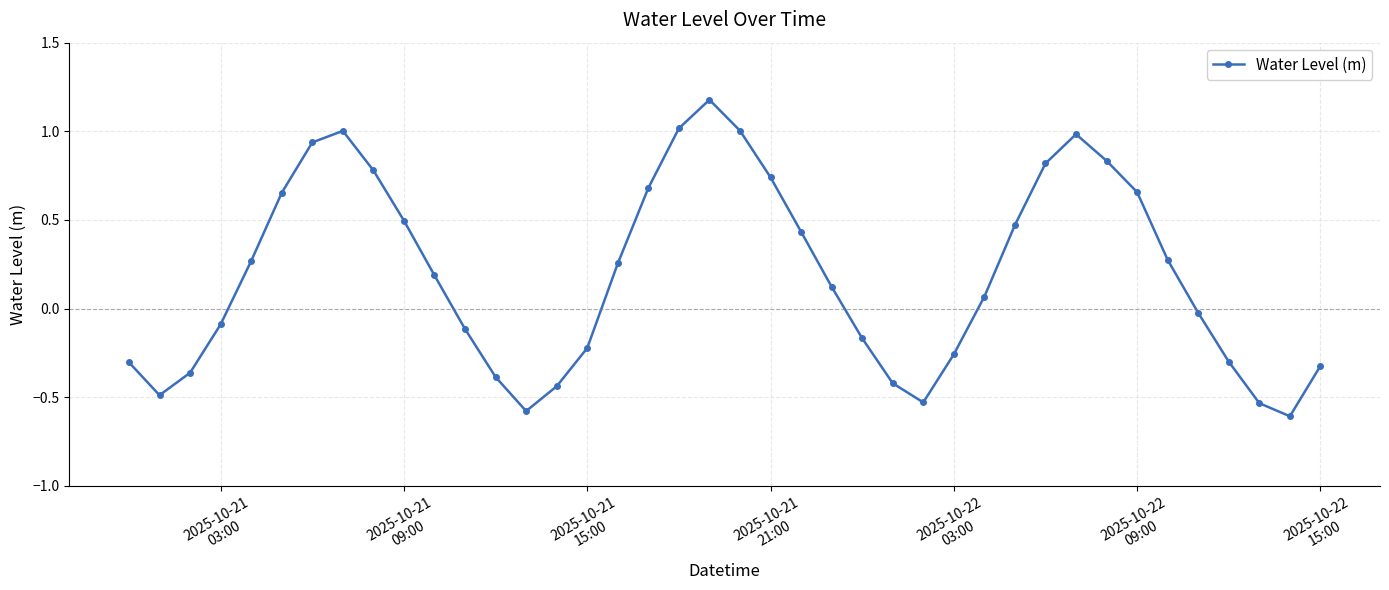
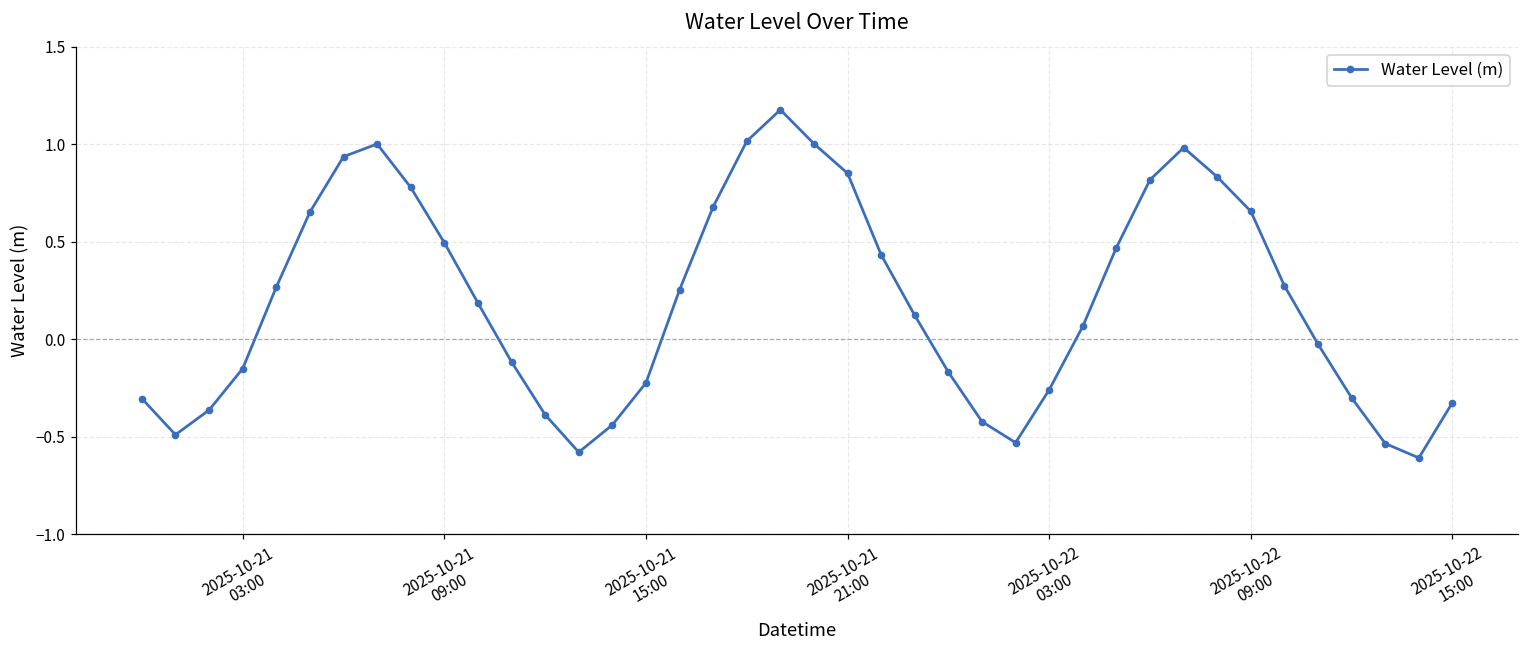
  {
-   "2025-10-21 03:00": -0.09,
+   "2025-10-21 03:00": -0.15,
    "2025-10-21 09:00": 0.50,
    "2025-10-21 15:00": -0.22,
-   "2025-10-21 21:00": 0.74,
+   "2025-10-21 21:00": 0.85,
    "2025-10-22 03:00": -0.26,
    "2025-10-22 09:00": 0.66,
    "2025-10-22 15:00": -0.32
  }
